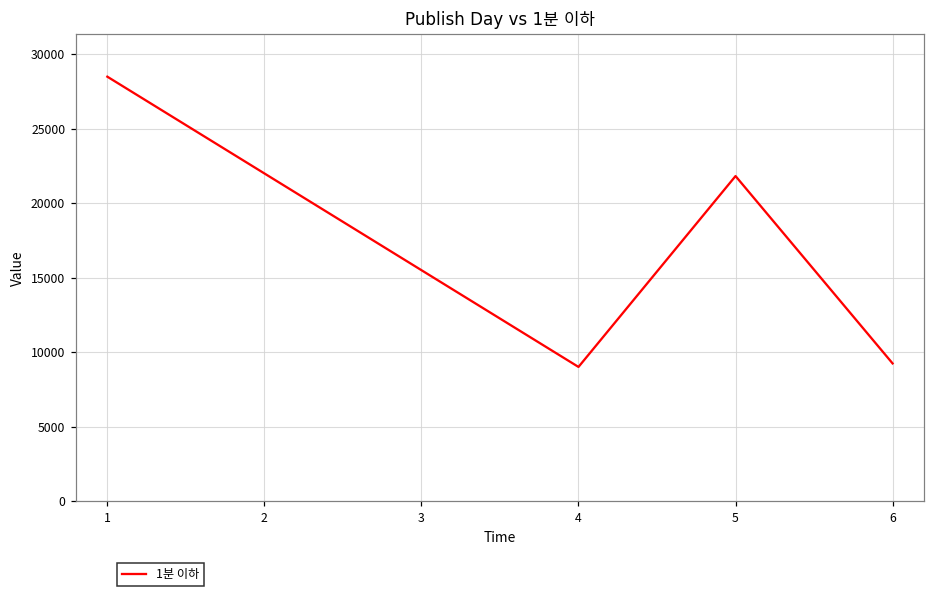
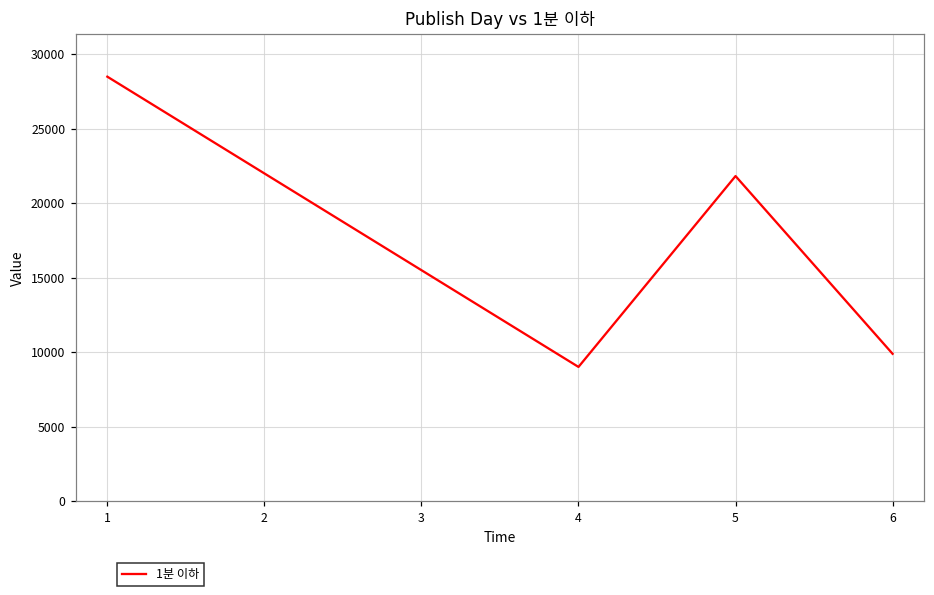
  {
    "1": 28500,
    "4": 9000,
    "5": 21800,
-   "6": 9200
+   "6": 9900
  }
